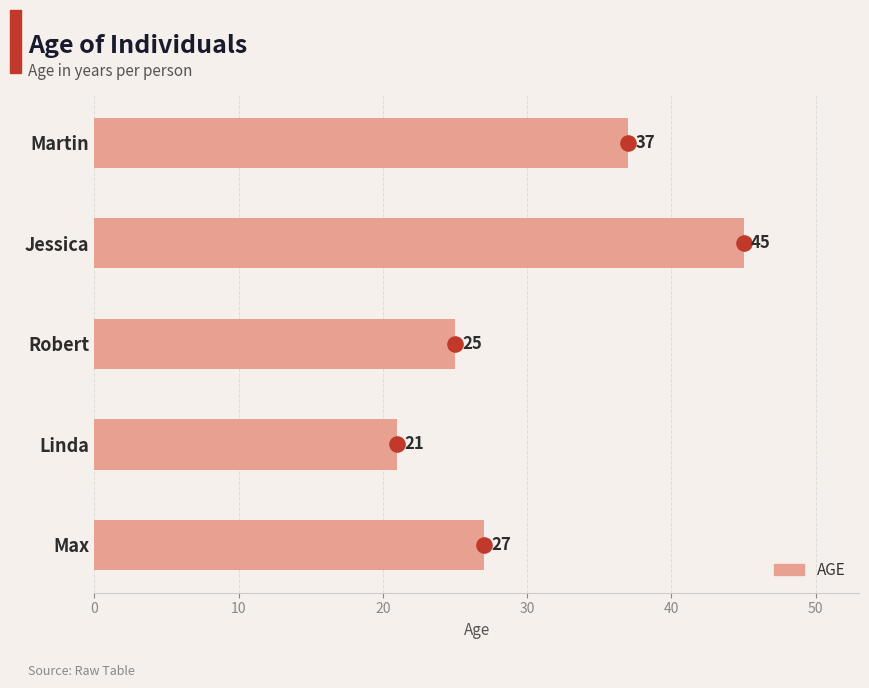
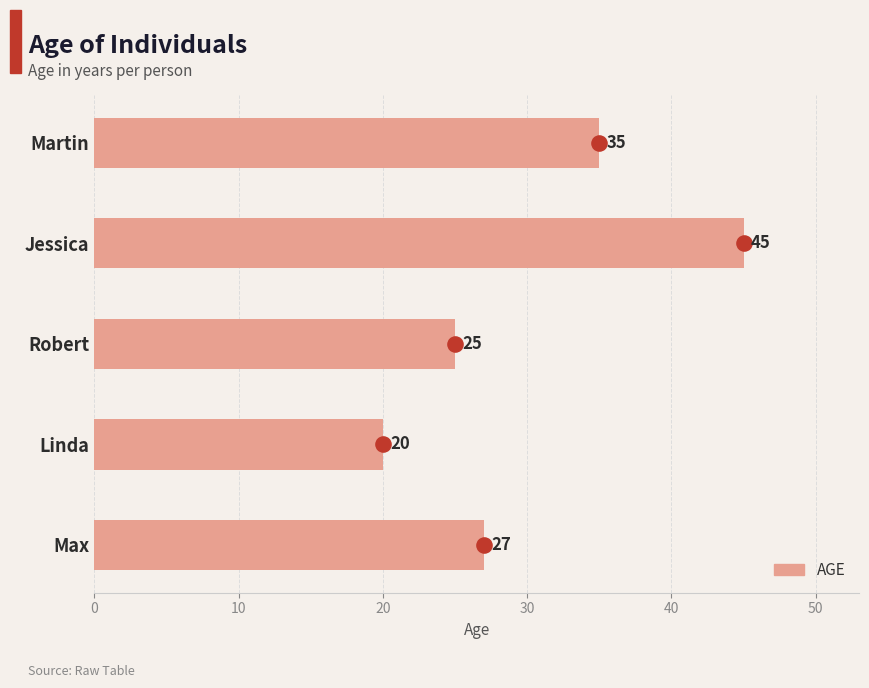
  {
-   "Martin": 37,
+   "Martin": 35,
    "Jessica": 45,
    "Robert": 25,
-   "Linda": 21,
+   "Linda": 20,
    "Max": 27
  }
